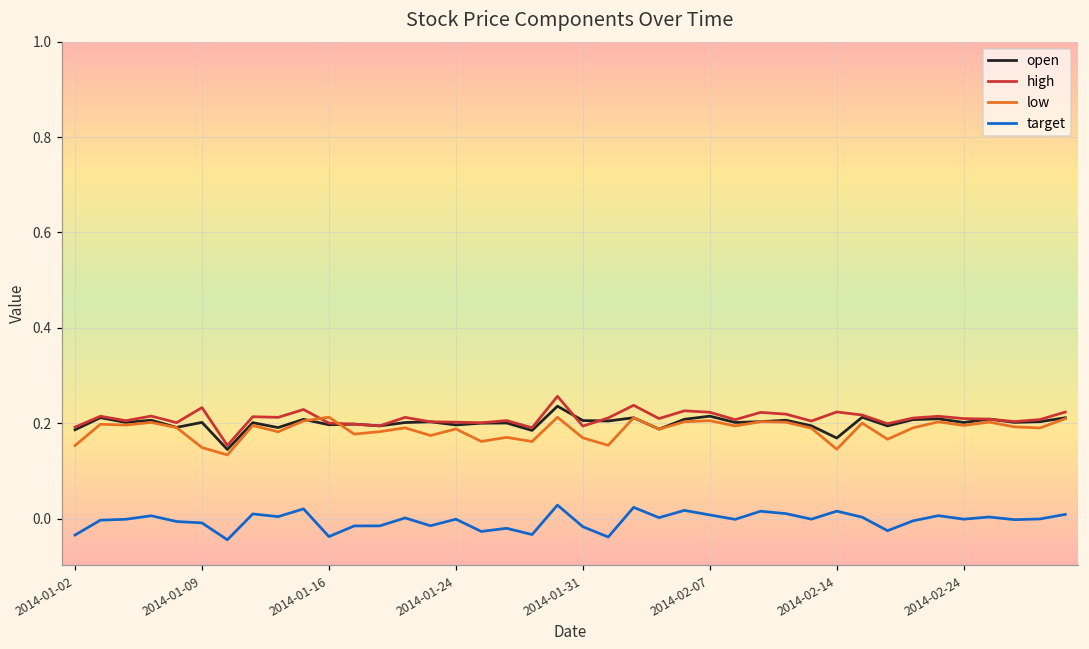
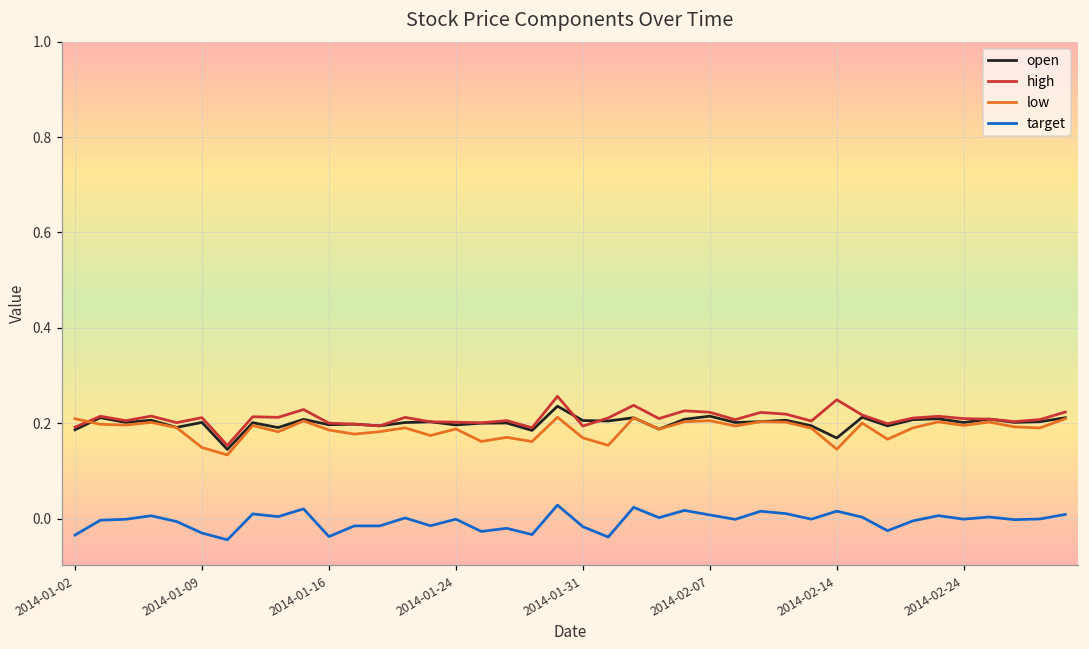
  {
    "open": {
      "2014-01-09": 0.20,
      "2014-01-31": 0.21,
      "2014-02-07": 0.21,
      "2014-02-14": 0.17,
      "2014-02-24": 0.20
    },
    "high": {
-     "2014-01-09": 0.23,
+     "2014-01-09": 0.21,
      "2014-01-31": 0.19,
      "2014-02-07": 0.22,
-     "2014-02-14": 0.22,
+     "2014-02-14": 0.25,
      "2014-02-24": 0.21
    },
    "low": {
-     "2014-01-02": 0.15,
+     "2014-01-02": 0.21,
      "2014-01-09": 0.15,
-     "2014-01-16": 0.21,
+     "2014-01-16": 0.19,
      "2014-01-24": 0.19,
      "2014-01-31": 0.17,
      "2014-02-07": 0.21,
      "2014-02-14": 0.15,
      "2014-02-24": 0.20
    },
    "target": {
      "2014-01-02": -0.03,
-     "2014-01-09": -0.01,
+     "2014-01-09": -0.03,
      "2014-01-16": -0.04,
      "2014-01-24": 0.00,
      "2014-01-31": -0.02,
      "2014-02-07": 0.01,
      "2014-02-14": 0.02,
      "2014-02-24": 0.00
    }
  }
